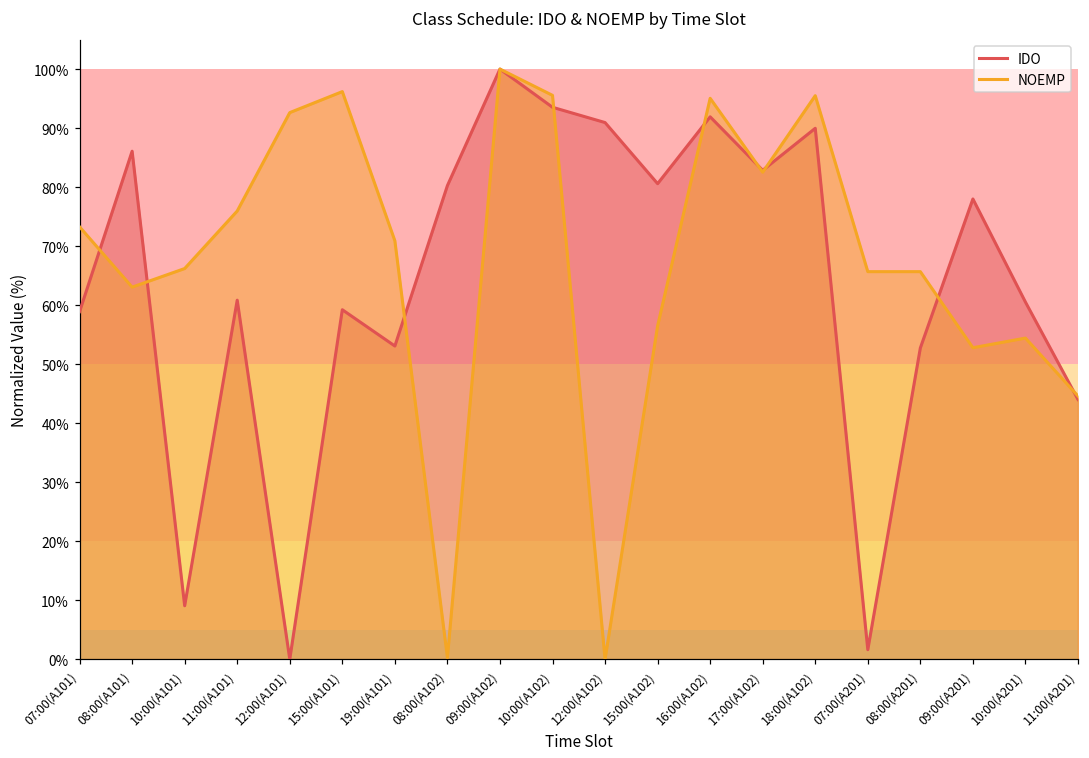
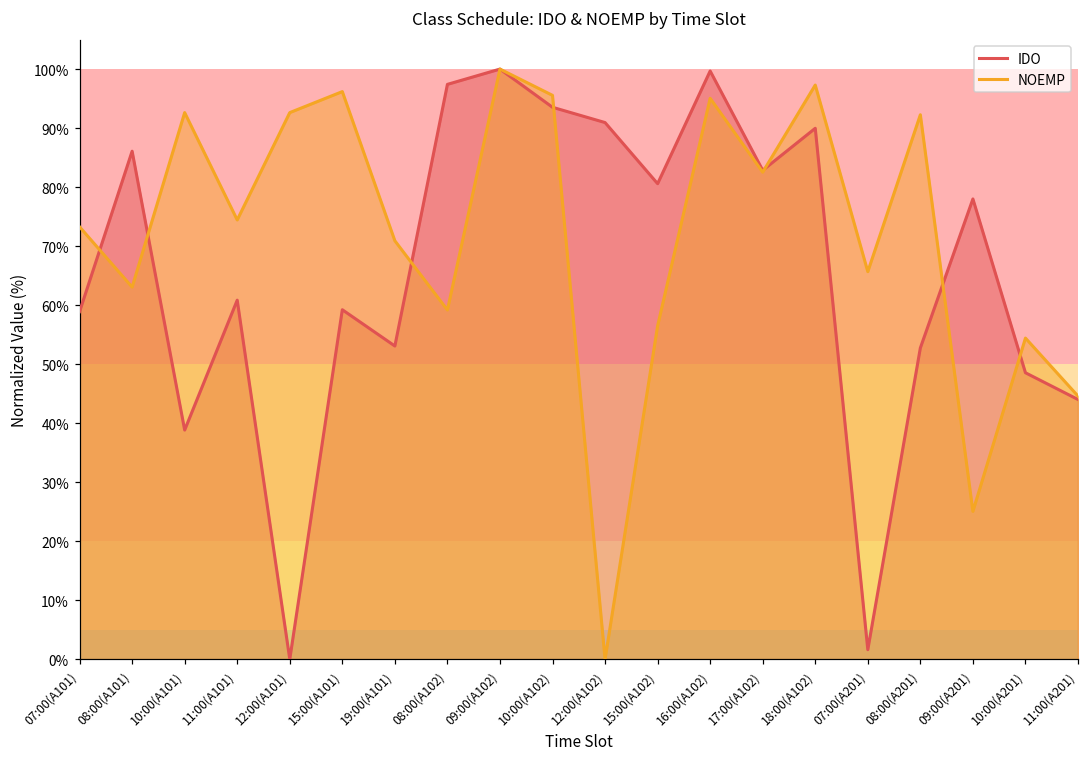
  {
    "IDO": {
      "07:00(A101)": "59%",
      "08:00(A101)": "86%",
-     "10:00(A101)": "9%",
+     "10:00(A101)": "39%",
      "11:00(A101)": "61%",
      "12:00(A101)": "0%",
      "15:00(A101)": "59%",
      "19:00(A101)": "53%",
-     "08:00(A102)": "80%",
+     "08:00(A102)": "97%",
      "10:00(A102)": "94%",
      "12:00(A102)": "91%",
      "15:00(A102)": "81%",
-     "16:00(A102)": "92%",
+     "16:00(A102)": "100%",
      "18:00(A102)": "90%",
      "07:00(A201)": "2%",
      "08:00(A201)": "53%",
      "09:00(A201)": "78%",
-     "10:00(A201)": "61%",
+     "10:00(A201)": "49%",
      "11:00(A201)": "44%"
    },
    "NOEMP": {
      "07:00(A101)": "73%",
      "08:00(A101)": "63%",
-     "10:00(A101)": "66%",
-     "11:00(A101)": "76%",
+     "10:00(A101)": "93%",
+     "11:00(A101)": "74%",
      "12:00(A101)": "93%",
      "15:00(A101)": "96%",
      "19:00(A101)": "71%",
-     "08:00(A102)": "0%",
+     "08:00(A102)": "59%",
      "10:00(A102)": "96%",
      "12:00(A102)": "0%",
      "15:00(A102)": "56%",
      "16:00(A102)": "95%",
-     "18:00(A102)": "95%",
+     "18:00(A102)": "97%",
      "07:00(A201)": "66%",
-     "08:00(A201)": "66%",
-     "09:00(A201)": "53%",
+     "08:00(A201)": "92%",
+     "09:00(A201)": "25%",
      "10:00(A201)": "54%",
      "11:00(A201)": "45%"
    }
  }
